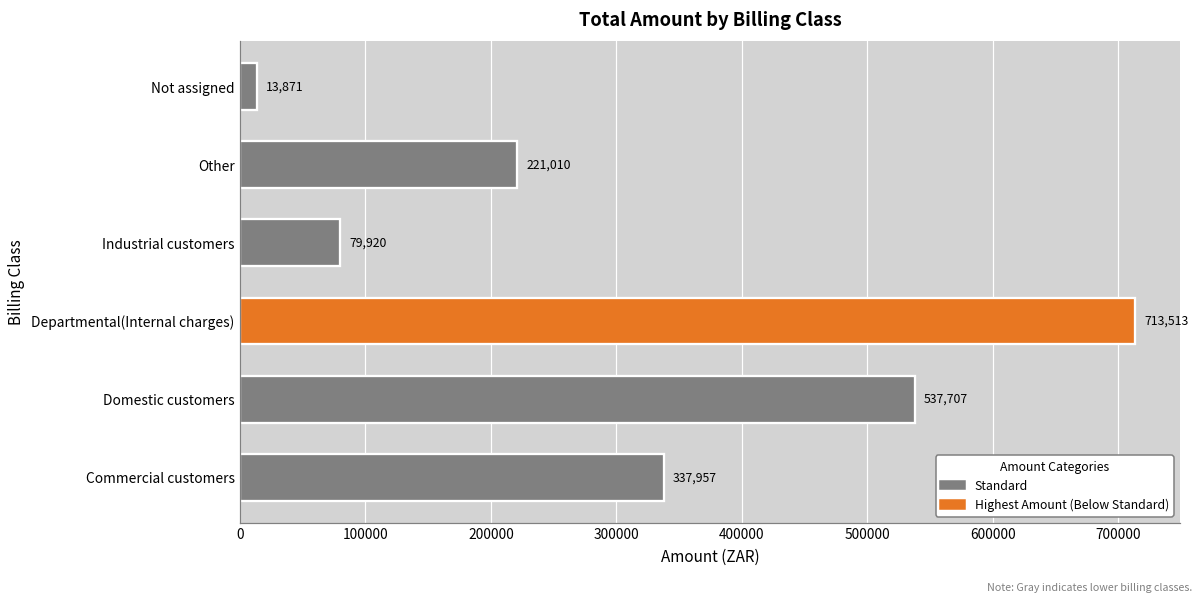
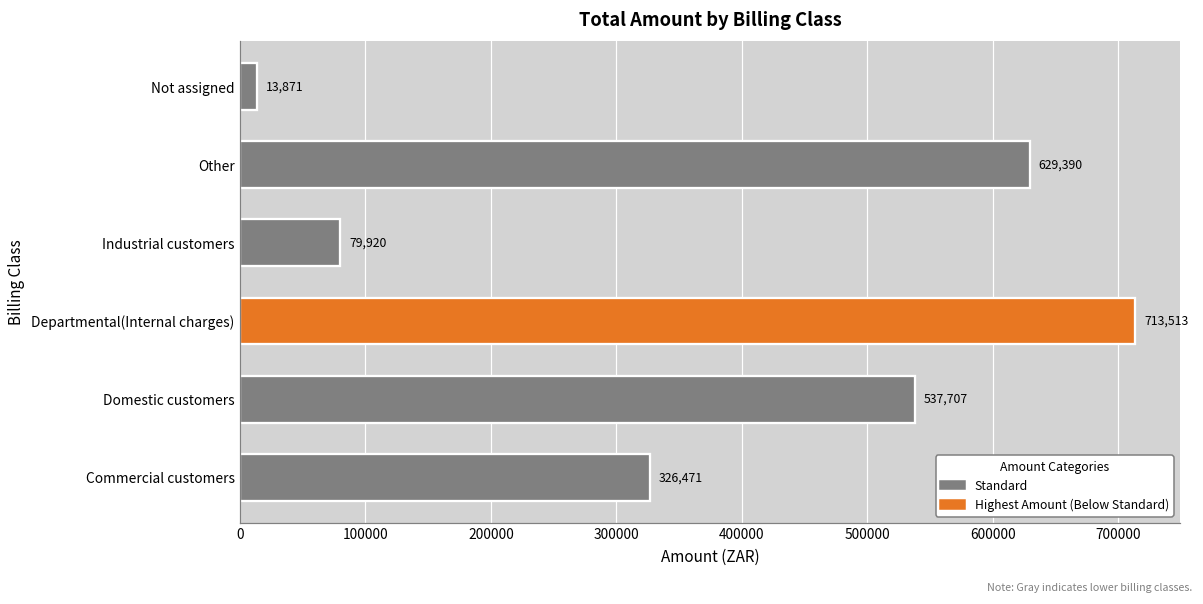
  {
    "Not assigned": "13,871",
-   "Other": "221,010",
+   "Other": "629,390",
    "Industrial customers": "79,920",
    "Departmental(Internal charges)": "713,513",
    "Domestic customers": "537,707",
-   "Commercial customers": "337,957"
+   "Commercial customers": "326,471"
  }
